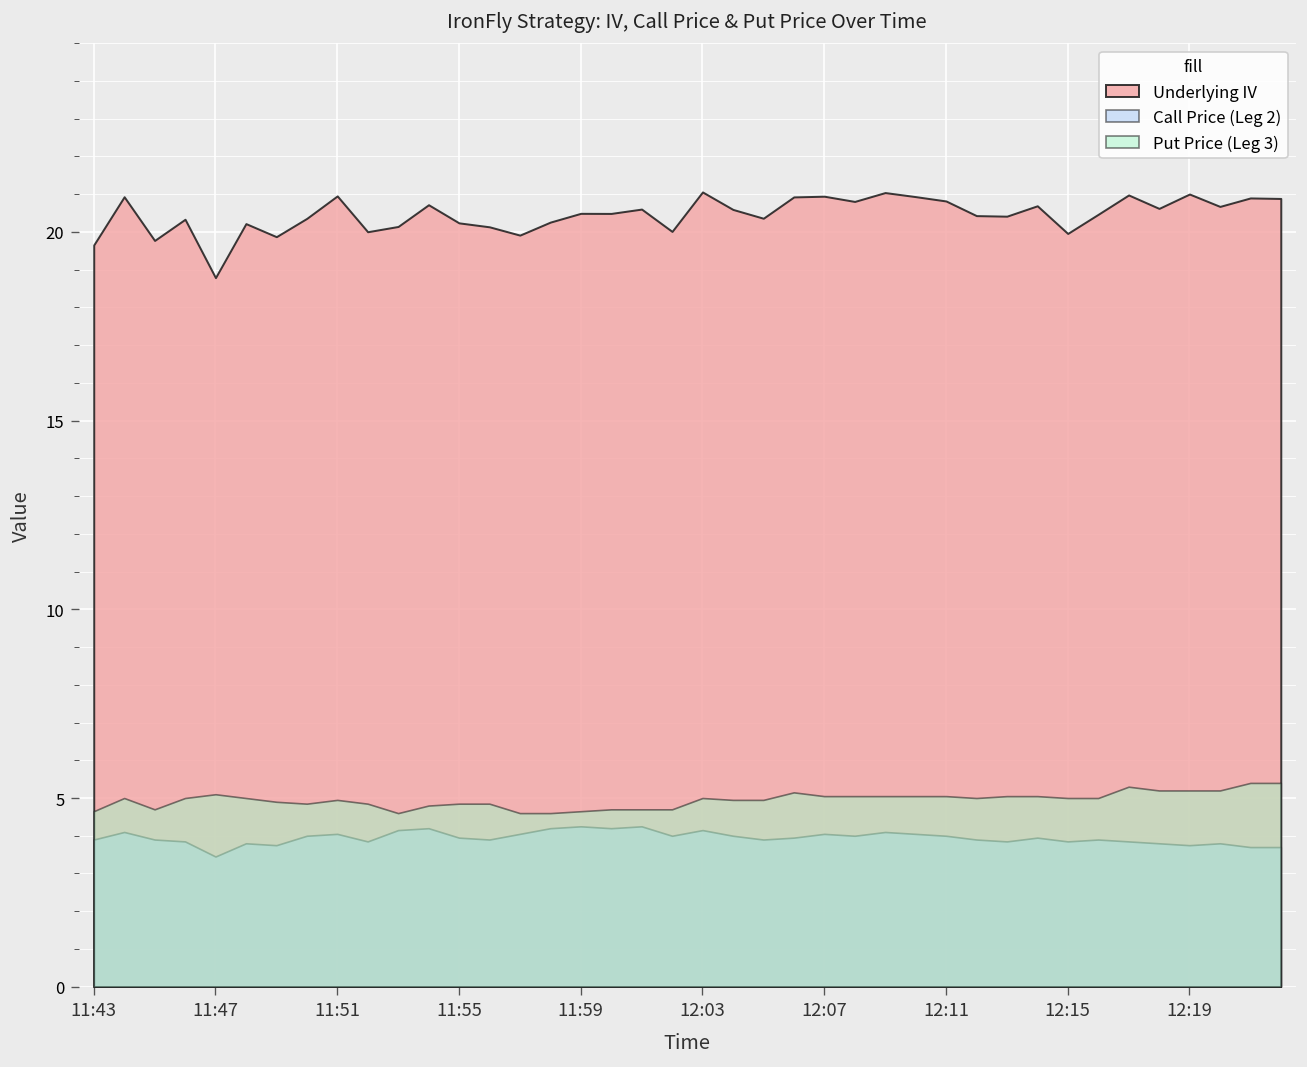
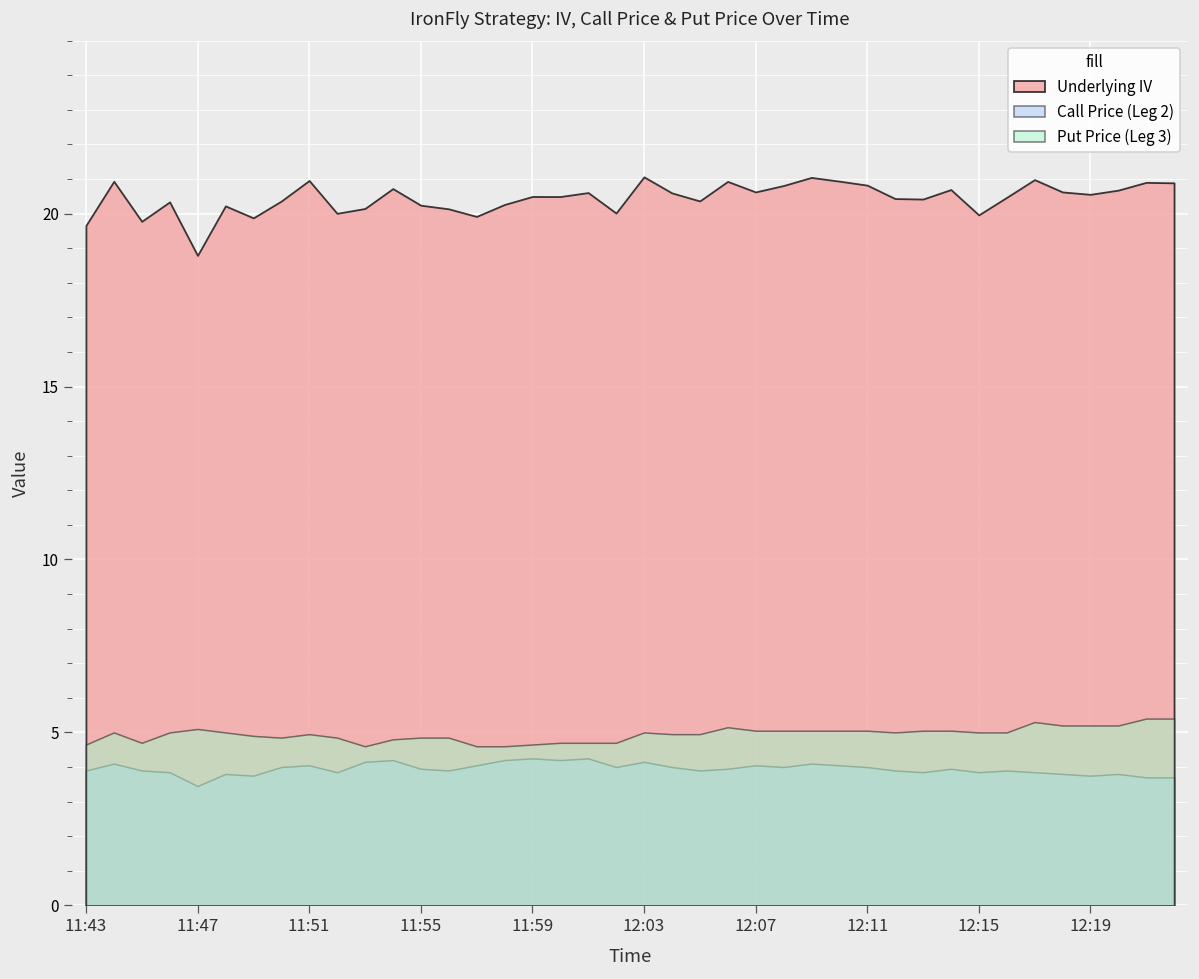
  {
    "Underlying IV": {
      "11:43": 19.7,
      "11:47": 18.8,
      "11:51": 21.0,
      "11:55": 20.2,
      "11:59": 20.5,
      "12:03": 21.1,
-     "12:07": 20.9,
+     "12:07": 20.6,
      "12:11": 20.8,
      "12:15": 20.0,
-     "12:19": 21.0
+     "12:19": 20.6
    }
  }
